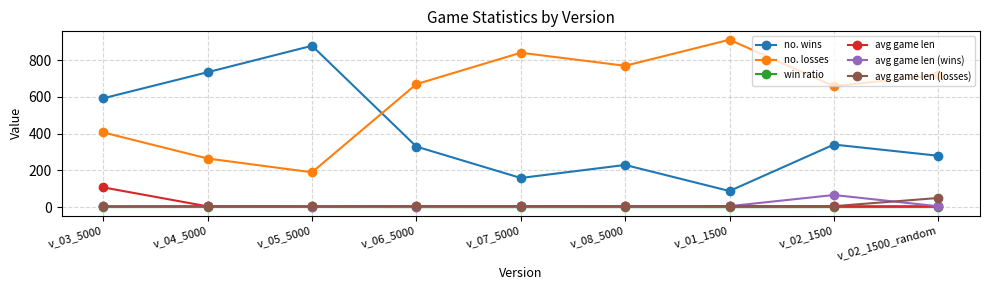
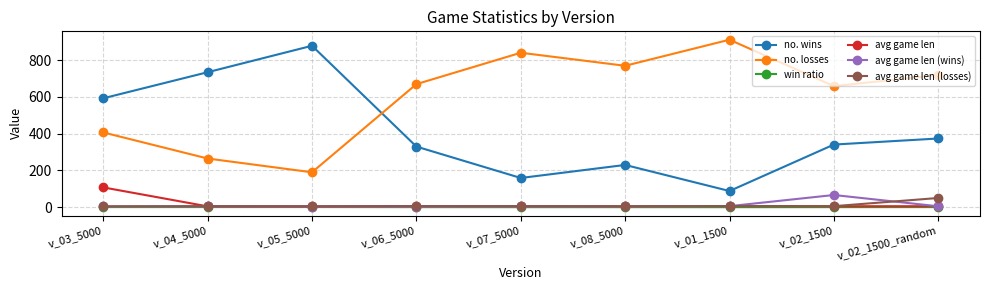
  {
    "no. wins": {
      "v_03_5000": 590,
      "v_04_5000": 740,
      "v_05_5000": 880,
      "v_06_5000": 330,
      "v_07_5000": 160,
      "v_08_5000": 230,
      "v_01_1500": 90,
      "v_02_1500": 340,
-     "v_02_1500_random": 280
+     "v_02_1500_random": 370
    },
    "no. losses": {
      "v_03_5000": 410,
      "v_04_5000": 270,
      "v_05_5000": 190,
      "v_06_5000": 670,
      "v_07_5000": 840,
      "v_08_5000": 770,
      "v_01_1500": 910,
      "v_02_1500": 660
    },
    "avg game len": {
      "v_03_5000": 110
    },
    "avg game len (wins)": {
      "v_02_1500": 70
    },
    "avg game len (losses)": {
      "v_02_1500_random": 50
    }
  }
